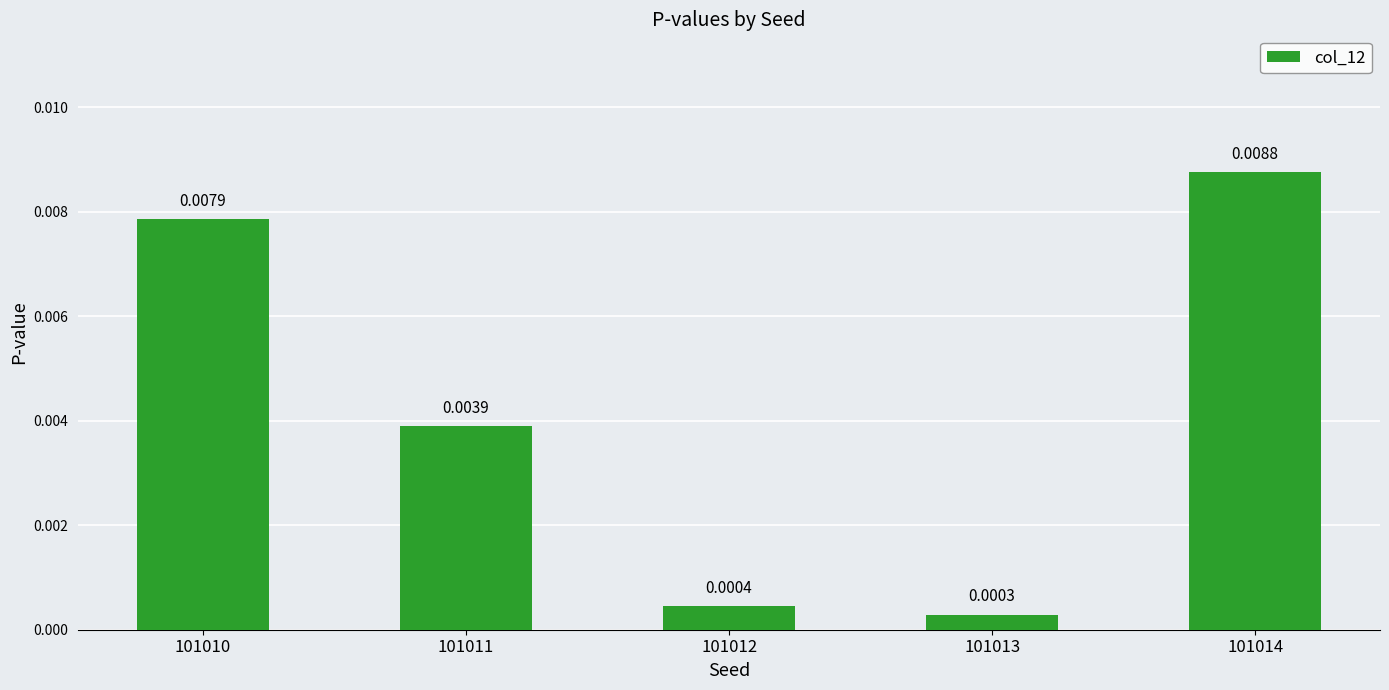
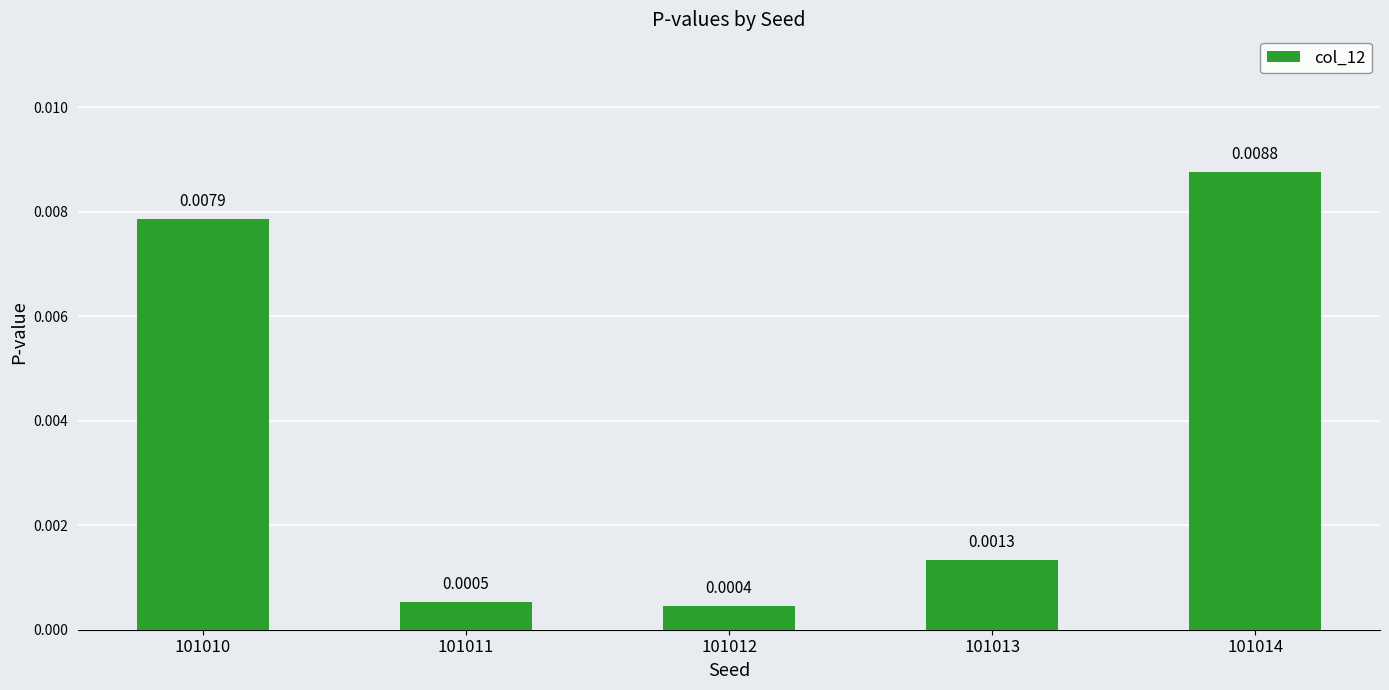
  {
    "101010": 0.0079,
-   "101011": 0.0039,
+   "101011": 0.0005,
    "101012": 0.0004,
-   "101013": 0.0003,
+   "101013": 0.0013,
    "101014": 0.0088
  }
